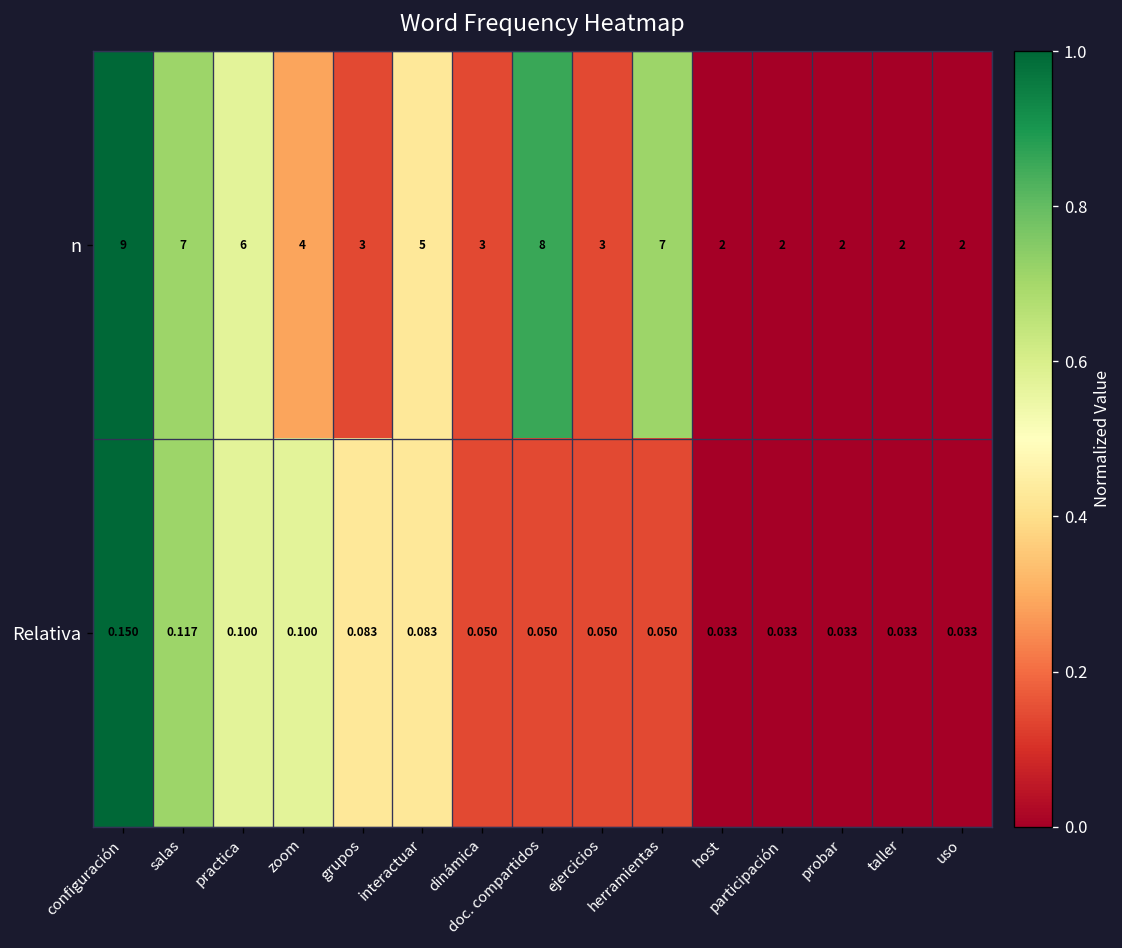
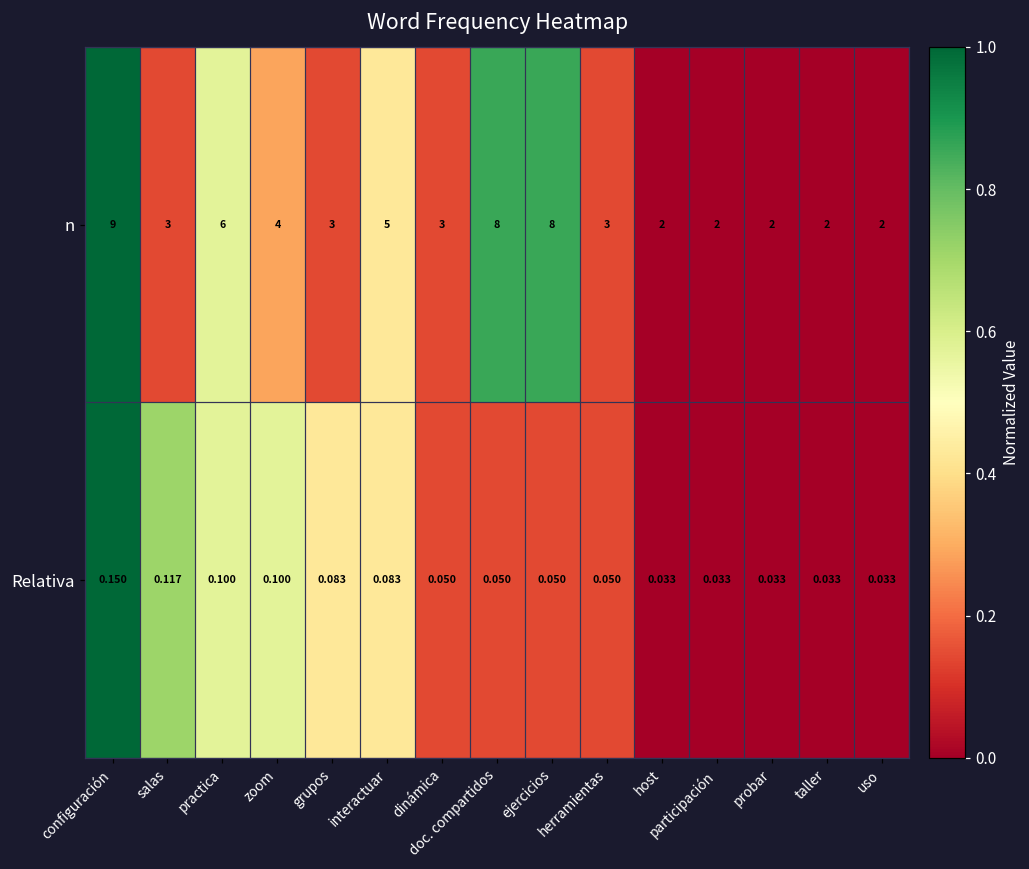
  {
    "n": {
      "configuración": 9,
-     "salas": 7,
+     "salas": 3,
      "practica": 6,
      "zoom": 4,
      "grupos": 3,
      "interactuar": 5,
      "dinámica": 3,
      "doc. compartidos": 8,
-     "ejercicios": 3,
-     "herramientas": 7,
+     "ejercicios": 8,
+     "herramientas": 3,
      "host": 2,
      "participación": 2,
      "probar": 2,
      "taller": 2,
      "uso": 2
    },
    "Relativa": {
      "configuración": 0.150,
      "salas": 0.117,
      "practica": 0.100,
      "zoom": 0.100,
      "grupos": 0.083,
      "interactuar": 0.083,
      "dinámica": 0.050,
      "doc. compartidos": 0.050,
      "ejercicios": 0.050,
      "herramientas": 0.050,
      "host": 0.033,
      "participación": 0.033,
      "probar": 0.033,
      "taller": 0.033,
      "uso": 0.033
    }
  }
